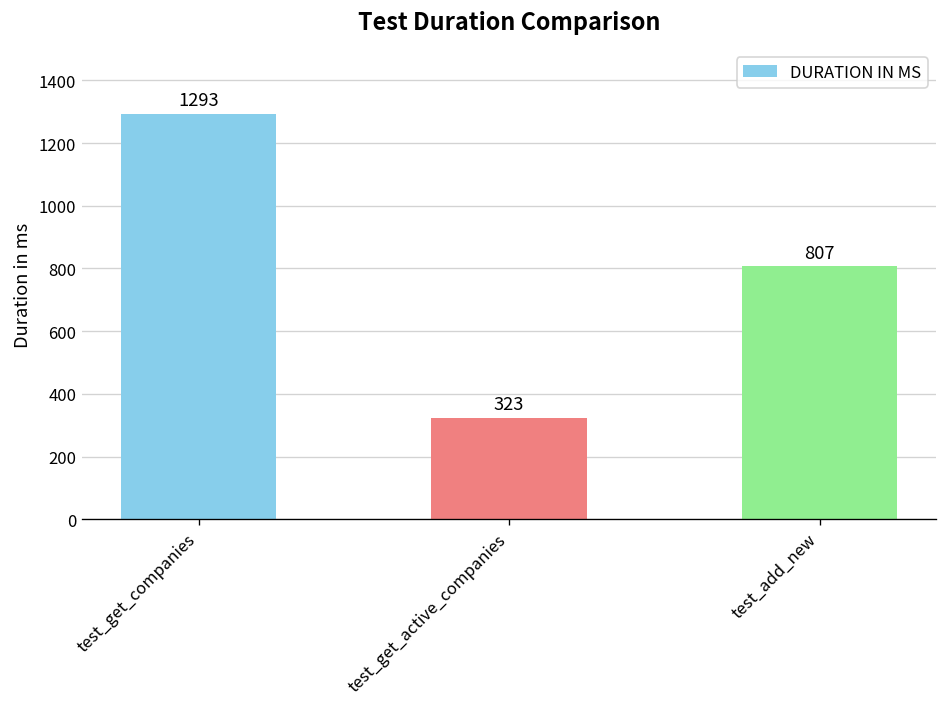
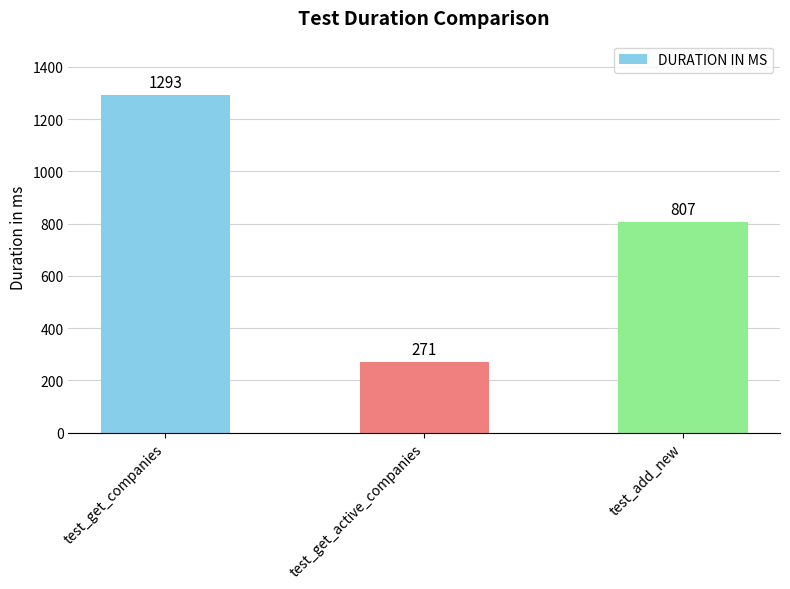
  {
    "test_get_companies": 1293,
-   "test_get_active_companies": 323,
+   "test_get_active_companies": 271,
    "test_add_new": 807
  }
